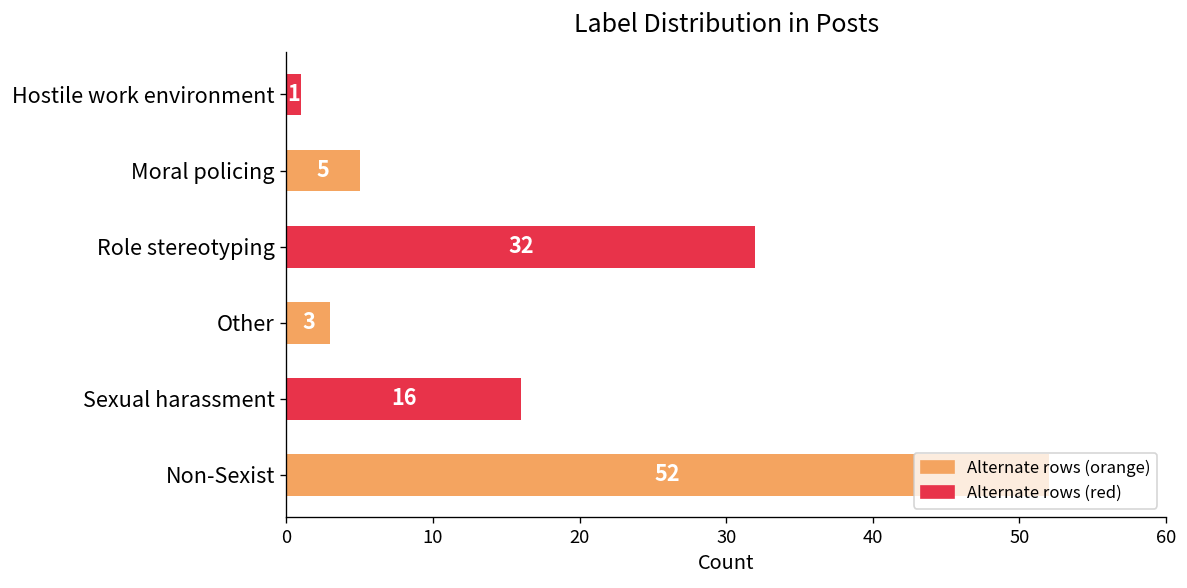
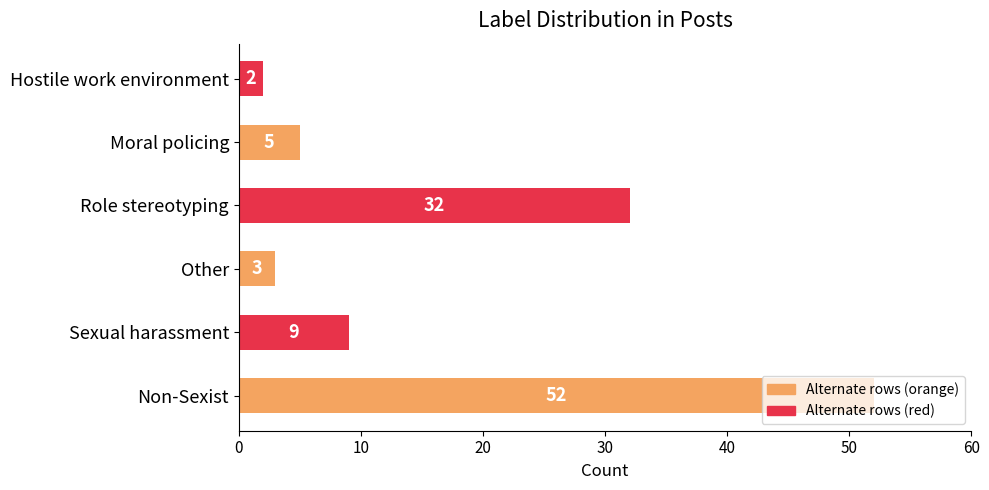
  {
-   "Hostile work environment": 1,
+   "Hostile work environment": 2,
    "Moral policing": 5,
    "Role stereotyping": 32,
    "Other": 3,
-   "Sexual harassment": 16
+   "Sexual harassment": 9
  }
